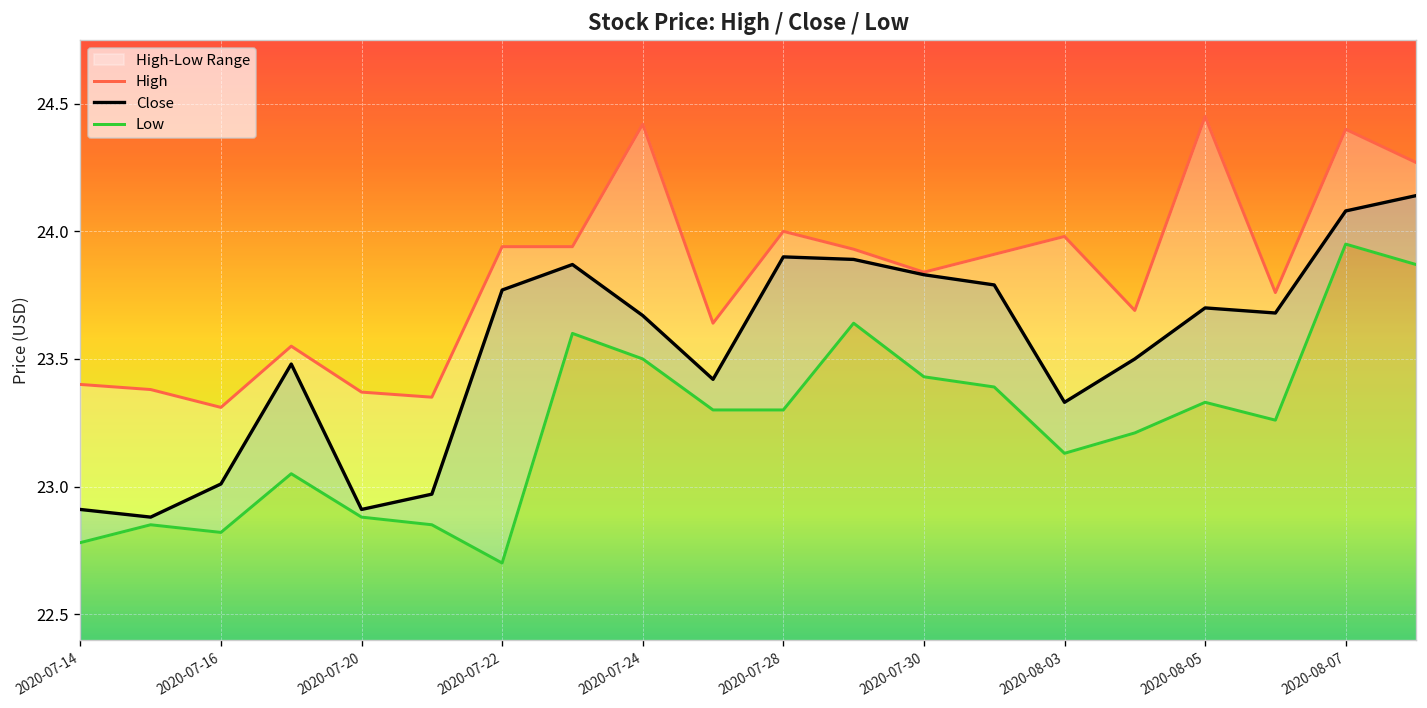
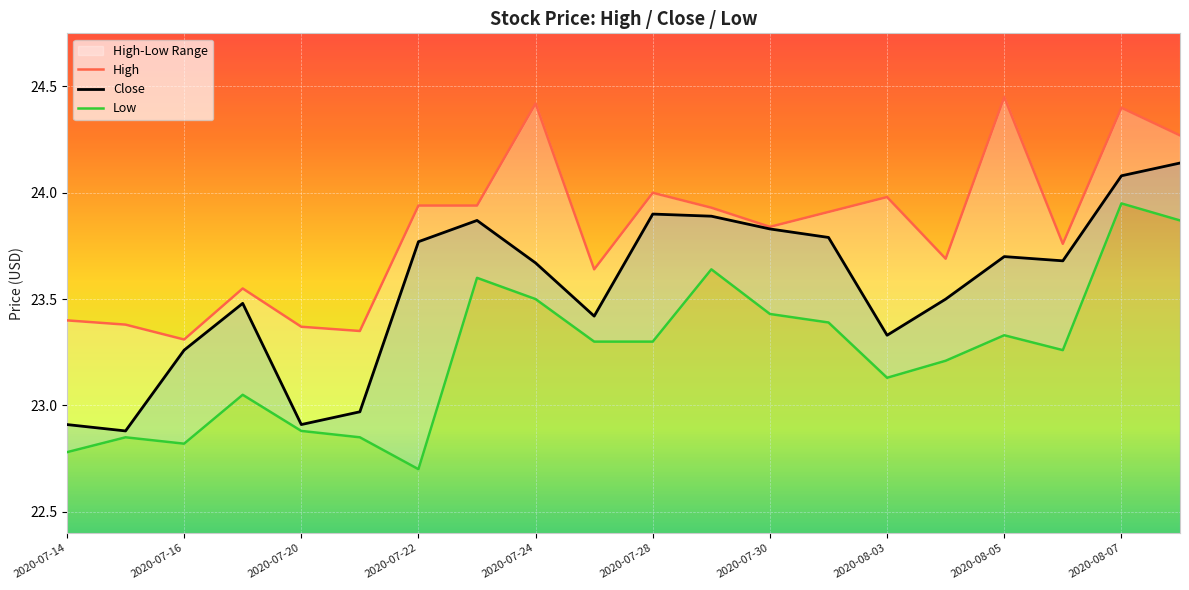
  {
    "High-Low Range": {
      "2020-07-14": 23.40,
      "2020-07-16": 23.31,
      "2020-07-20": 23.37,
      "2020-07-22": 23.94,
      "2020-07-24": 24.42,
      "2020-07-28": 24.00,
      "2020-08-03": 23.98,
      "2020-08-05": 24.45,
      "2020-08-07": 24.40
    },
    "Close": {
      "2020-07-14": 22.91,
-     "2020-07-16": 23.01,
+     "2020-07-16": 23.26,
      "2020-07-20": 22.91,
      "2020-07-22": 23.77,
      "2020-07-24": 23.67,
      "2020-07-28": 23.90,
      "2020-08-03": 23.33,
      "2020-08-05": 23.70,
      "2020-08-07": 24.08
    },
    "Low": {
      "2020-07-14": 22.78,
      "2020-07-16": 22.82,
      "2020-07-20": 22.88,
      "2020-07-22": 22.70,
      "2020-07-24": 23.50,
      "2020-07-28": 23.30,
      "2020-07-30": 23.43,
      "2020-08-03": 23.13,
      "2020-08-05": 23.33,
      "2020-08-07": 23.95
    }
  }
